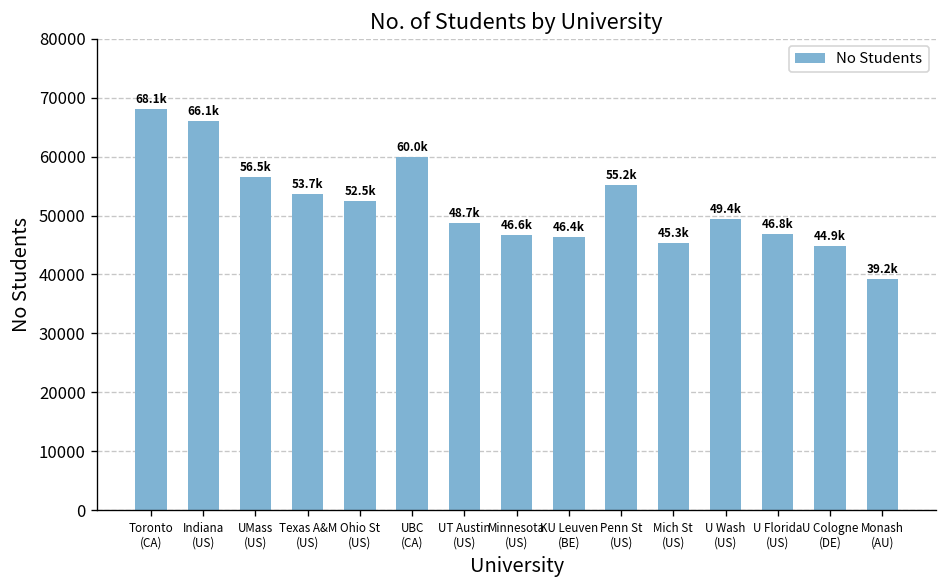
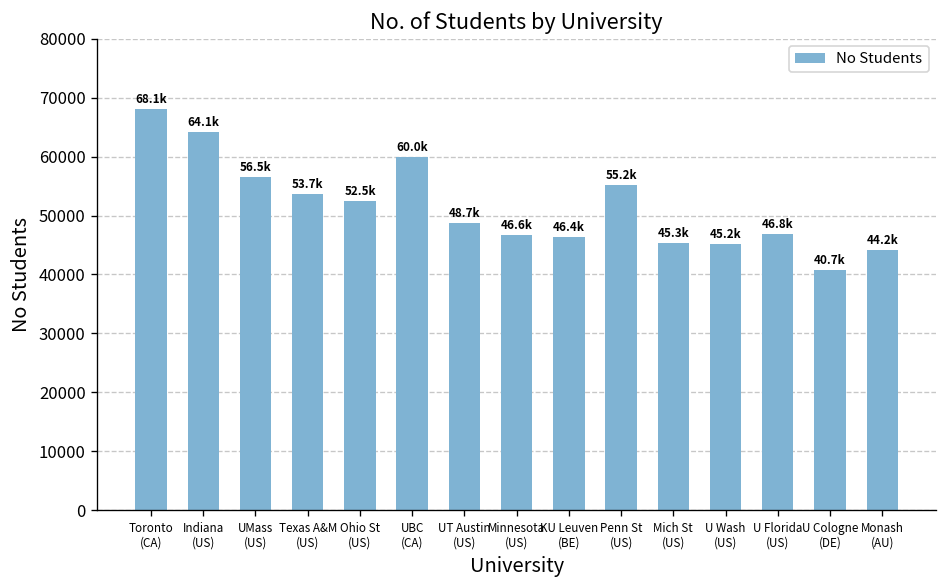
  {
    "Toronto (CA)": "68.1k",
-   "Indiana (US)": "66.1k",
+   "Indiana (US)": "64.1k",
    "UMass (US)": "56.5k",
    "Texas A&M (US)": "53.7k",
    "Ohio St (US)": "52.5k",
    "UBC (CA)": "60.0k",
    "UT Austin (US)": "48.7k",
    "Minnesota (US)": "46.6k",
    "KU Leuven (BE)": "46.4k",
    "Penn St (US)": "55.2k",
    "Mich St (US)": "45.3k",
-   "U Wash (US)": "49.4k",
+   "U Wash (US)": "45.2k",
    "U Florida (US)": "46.8k",
-   "U Cologne (DE)": "44.9k",
-   "Monash (AU)": "39.2k"
+   "U Cologne (DE)": "40.7k",
+   "Monash (AU)": "44.2k"
  }
